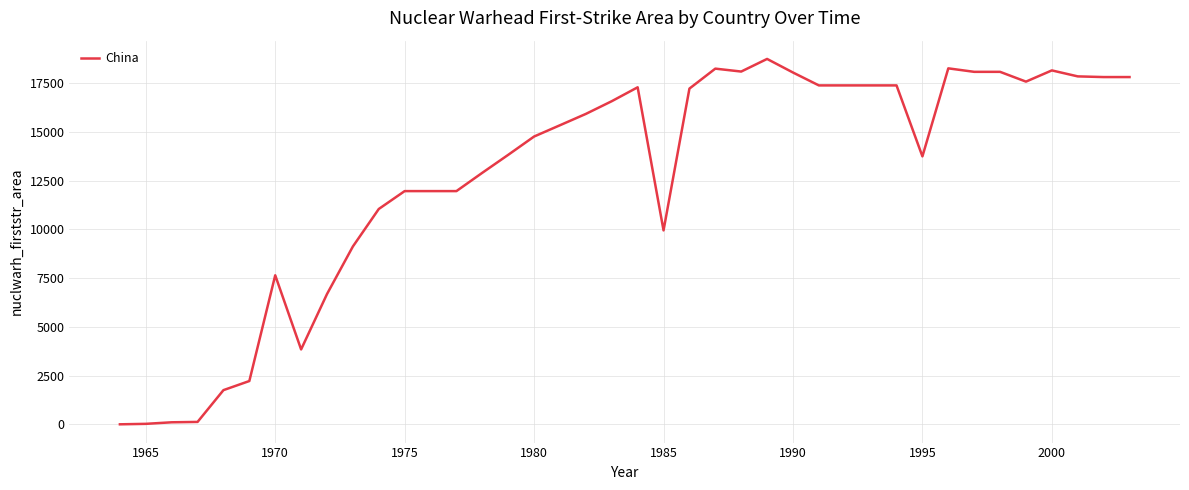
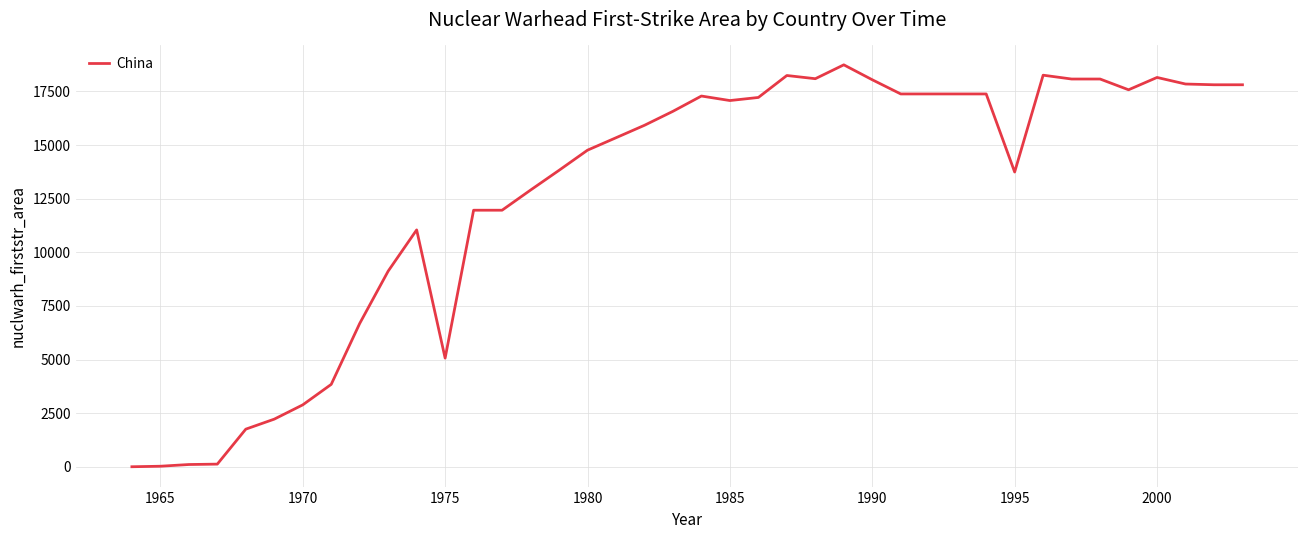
  {
    "1965": 0,
-   "1970": 7600,
-   "1975": 12000,
+   "1970": 2900,
+   "1975": 5100,
    "1980": 14800,
-   "1985": 9900,
+   "1985": 17100,
    "1990": 18000,
    "1995": 13700,
    "2000": 18200
  }
